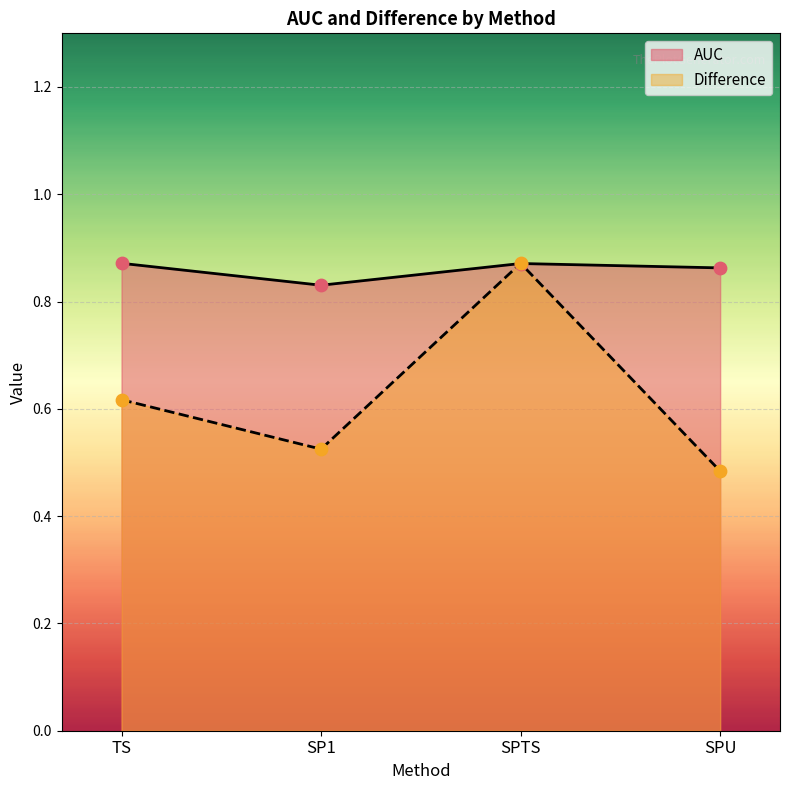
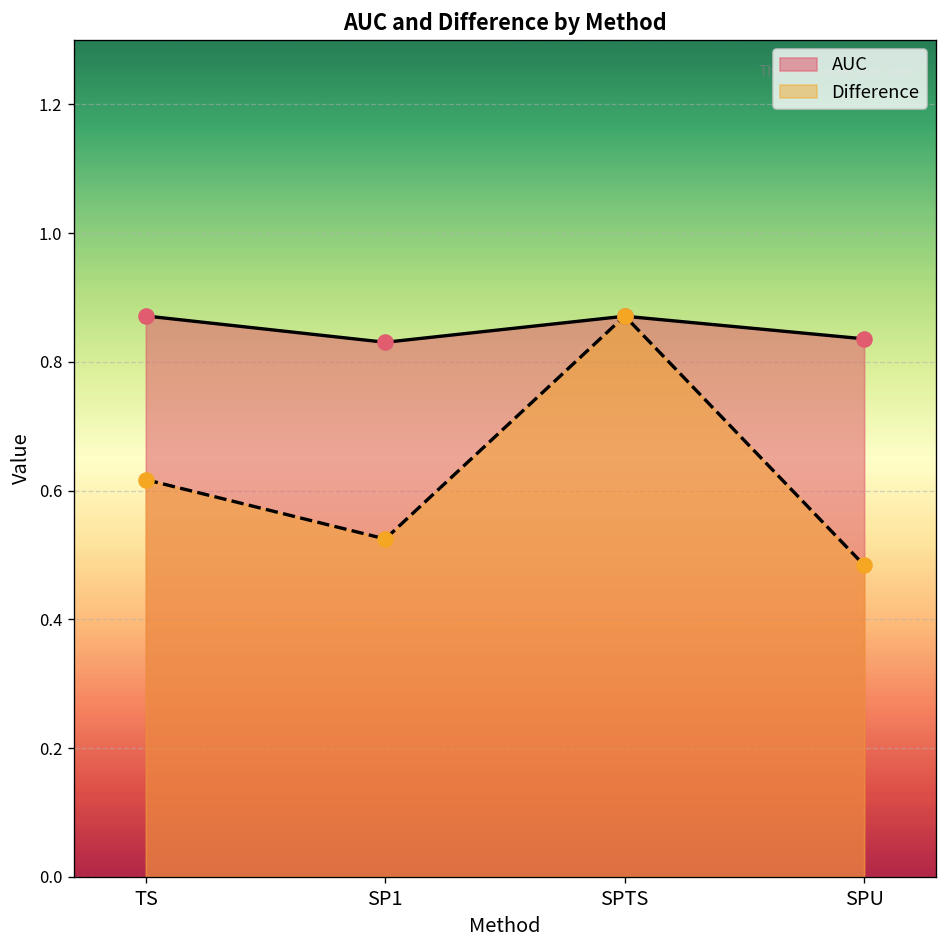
  {
    "AUC": {
      "TS": 0.87,
      "SP1": 0.83,
-     "SPU": 0.86
+     "SPU": 0.84
    },
    "Difference": {
      "TS": 0.62,
      "SP1": 0.52,
      "SPU": 0.48
    }
  }
